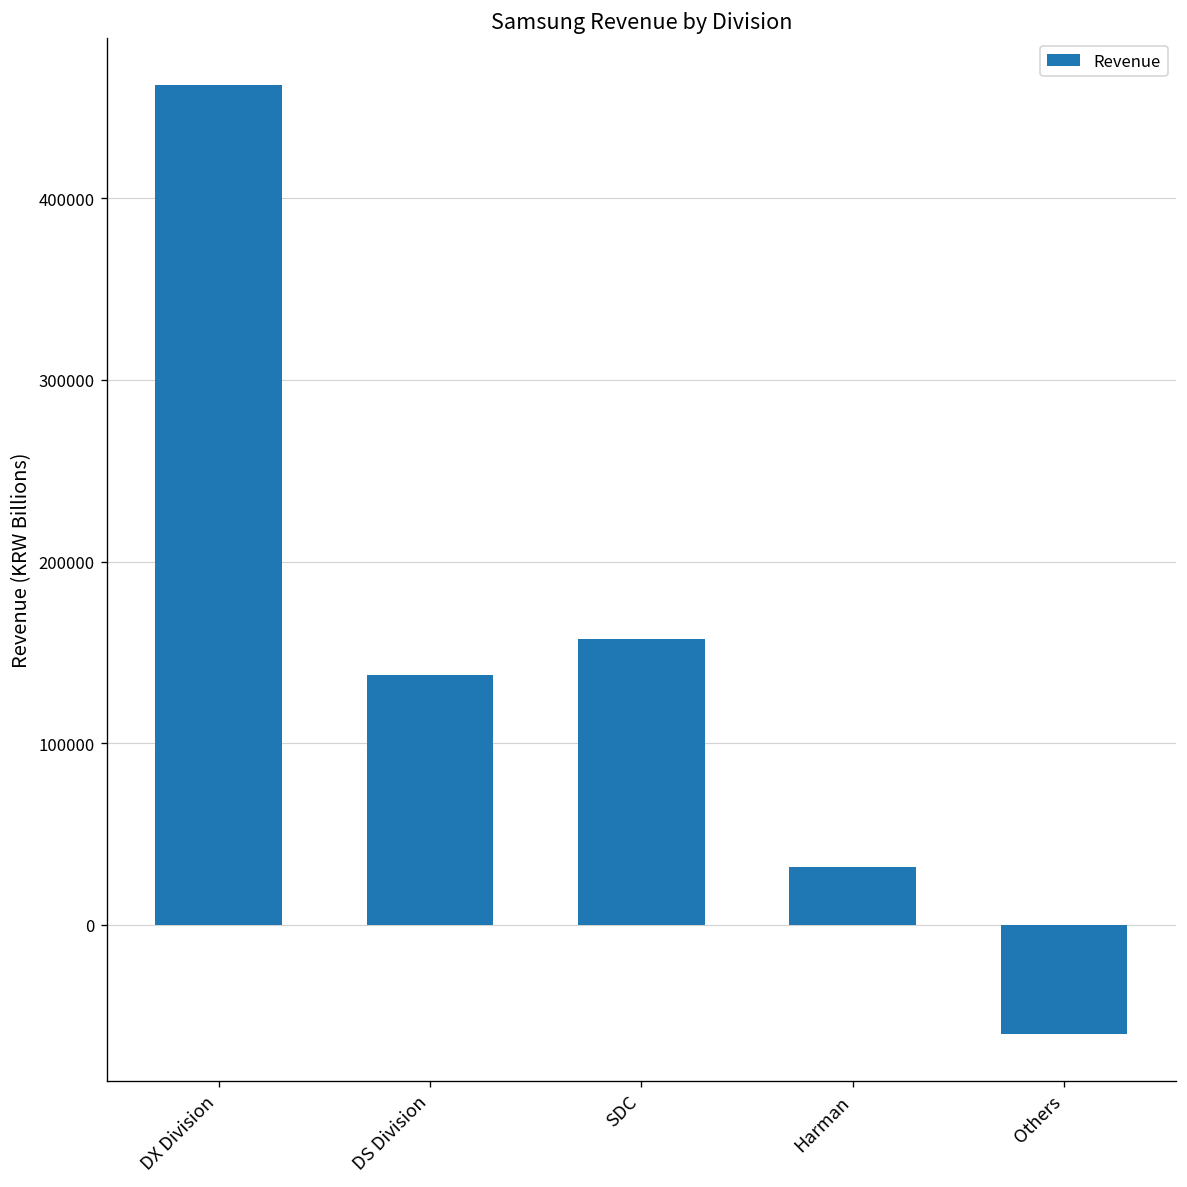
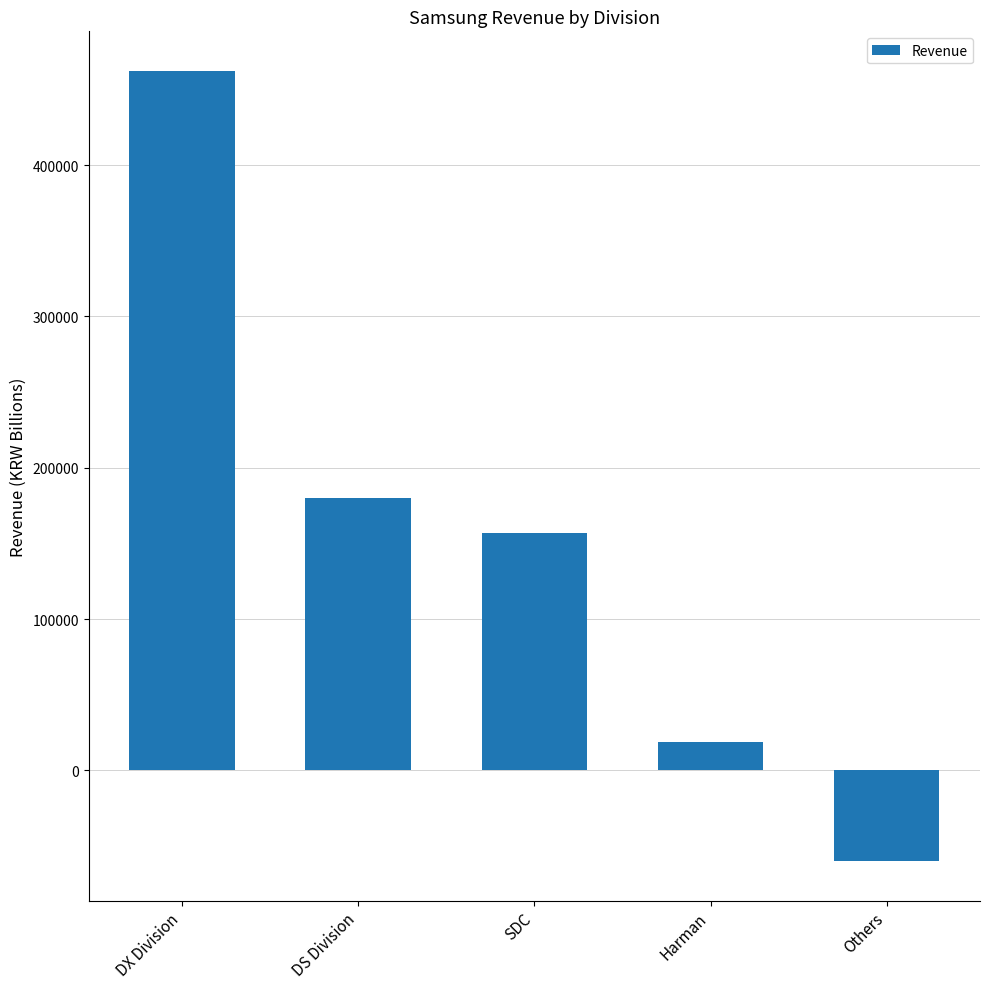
  {
    "DX Division": 462000,
-   "DS Division": 137000,
+   "DS Division": 180000,
    "SDC": 157000,
-   "Harman": 32000,
+   "Harman": 19000,
    "Others": -60000
  }
